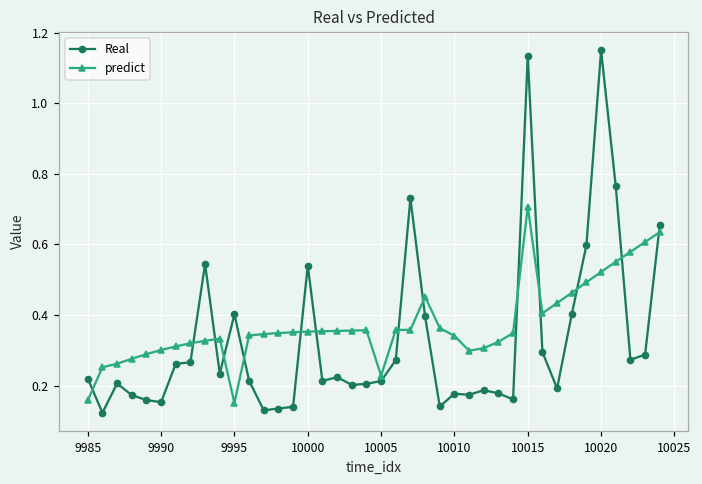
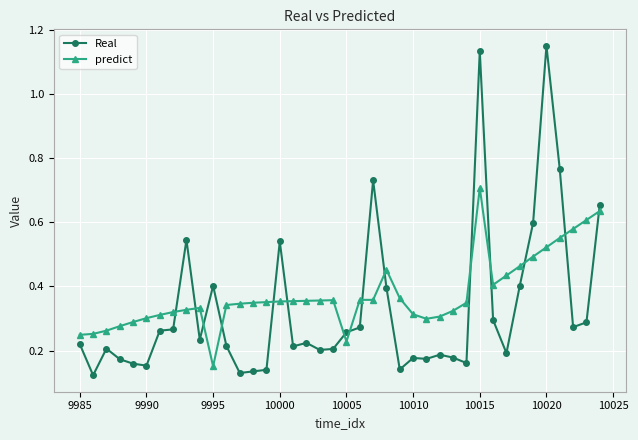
  {
    "Real": {
      "9985": 0.22,
      "9990": 0.15,
      "9995": 0.40,
      "10000": 0.54,
-     "10005": 0.21,
+     "10005": 0.26,
      "10010": 0.18,
      "10015": 1.13,
      "10020": 1.15
    },
    "predict": {
-     "9985": 0.16,
+     "9985": 0.25,
      "9990": 0.30,
      "9995": 0.15,
      "10000": 0.35,
      "10005": 0.23,
-     "10010": 0.34,
+     "10010": 0.31,
      "10015": 0.71,
      "10020": 0.52
    }
  }
